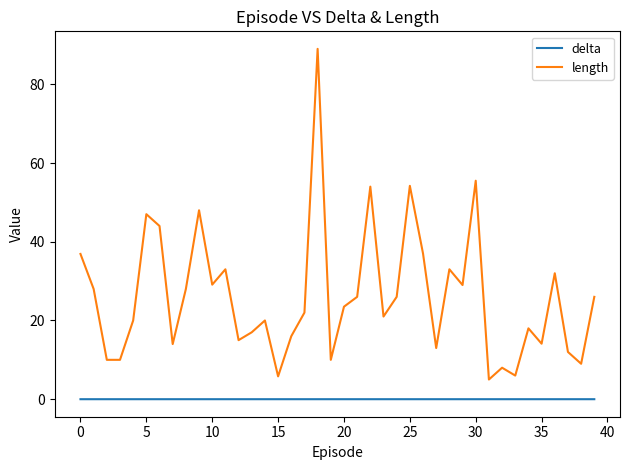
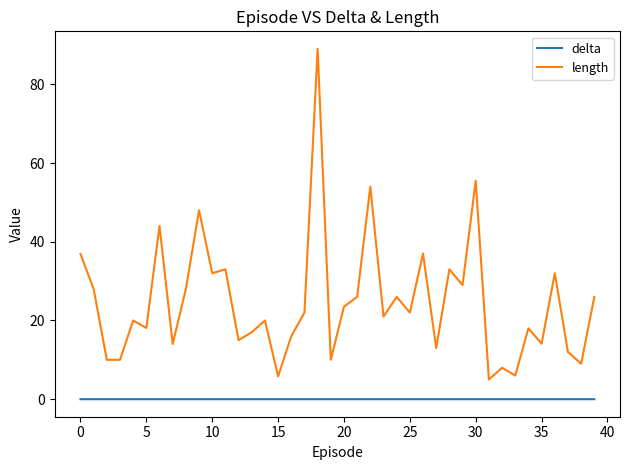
  {
    "delta": {
      "0": 0,
      "5": 0,
      "10": 0,
      "15": 0,
      "20": 0,
      "25": 0,
      "30": 0,
      "35": 0
    },
    "length": {
      "0": 37,
-     "5": 47,
-     "10": 29,
+     "5": 18,
+     "10": 32,
      "15": 6,
      "20": 24,
-     "25": 54,
+     "25": 22,
      "30": 56,
      "35": 14
    }
  }
